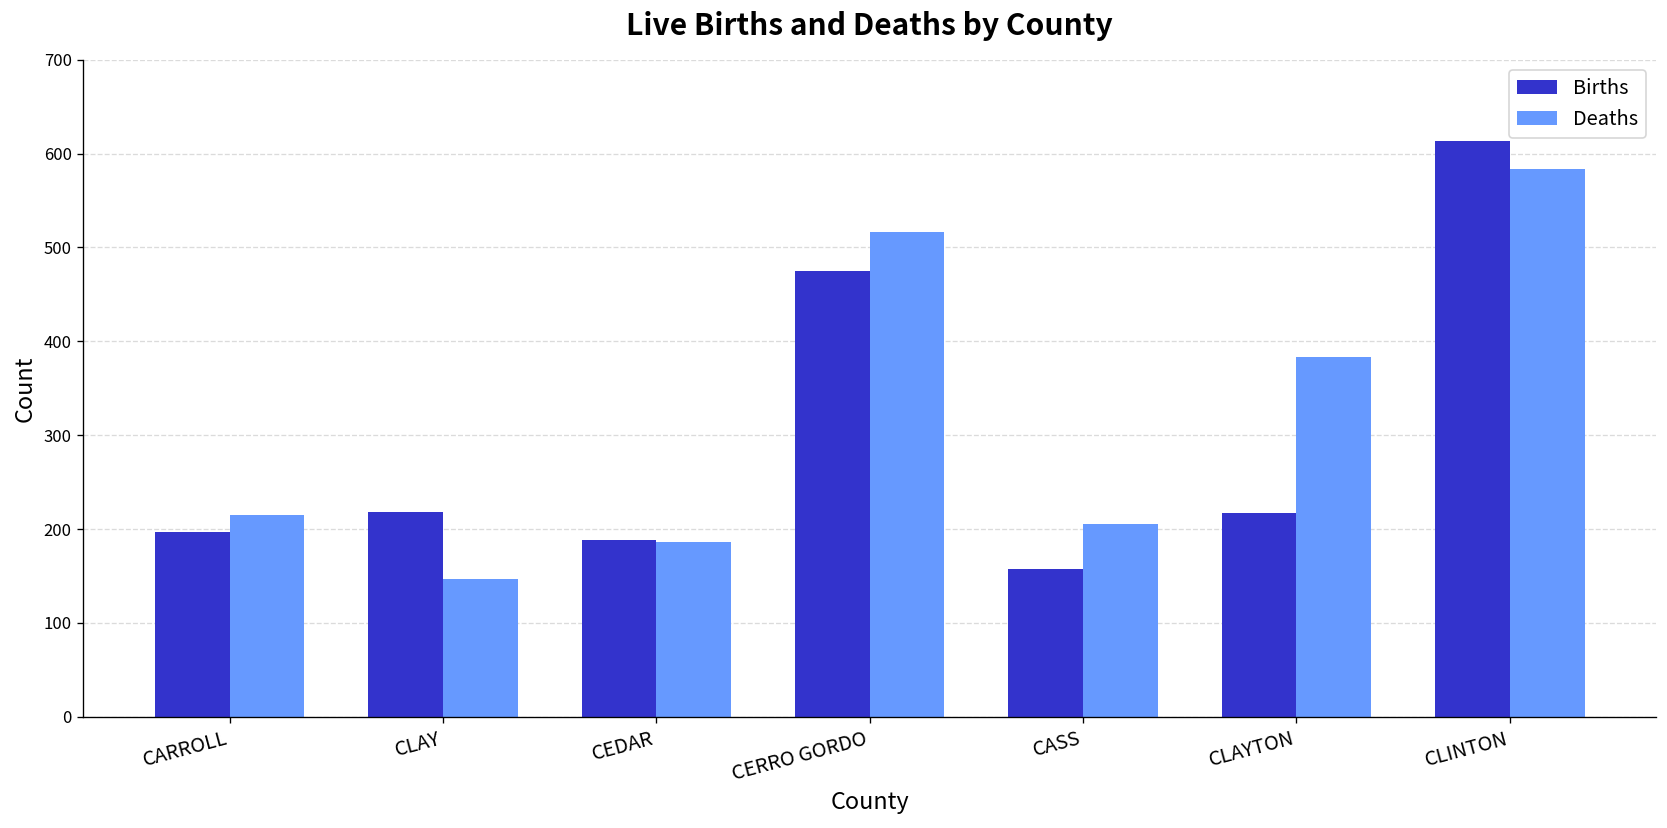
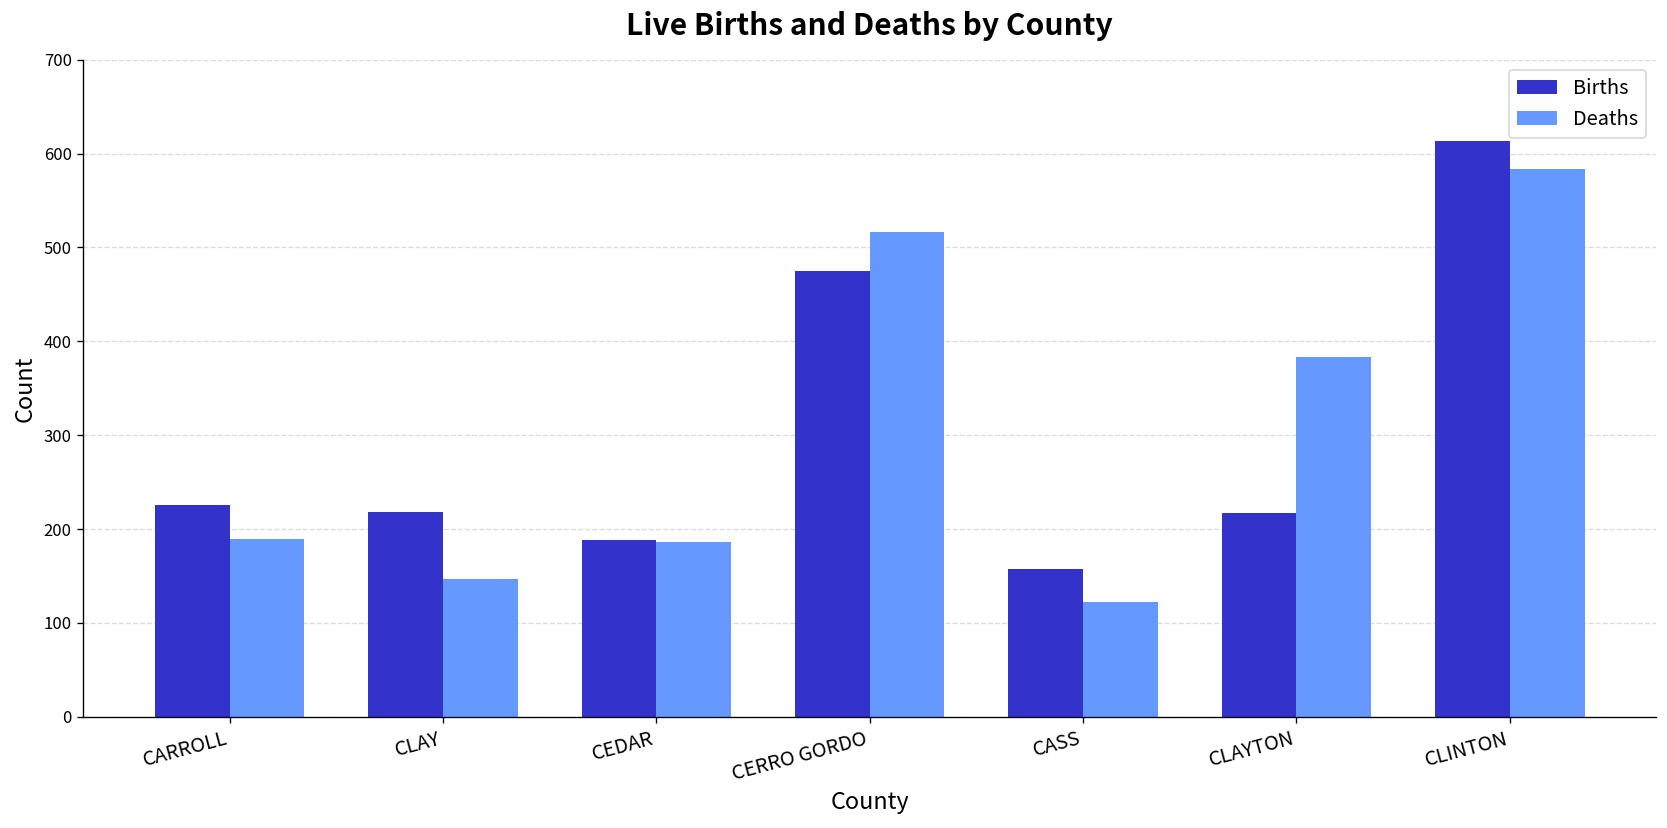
  {
    "Births": {
-     "CARROLL": 200,
+     "CARROLL": 230,
      "CLAY": 220,
      "CEDAR": 190,
      "CERRO GORDO": 480,
      "CASS": 160,
      "CLAYTON": 220,
      "CLINTON": 610
    },
    "Deaths": {
-     "CARROLL": 220,
+     "CARROLL": 190,
      "CLAY": 150,
      "CEDAR": 190,
      "CERRO GORDO": 520,
-     "CASS": 210,
+     "CASS": 120,
      "CLAYTON": 380,
      "CLINTON": 580
    }
  }
